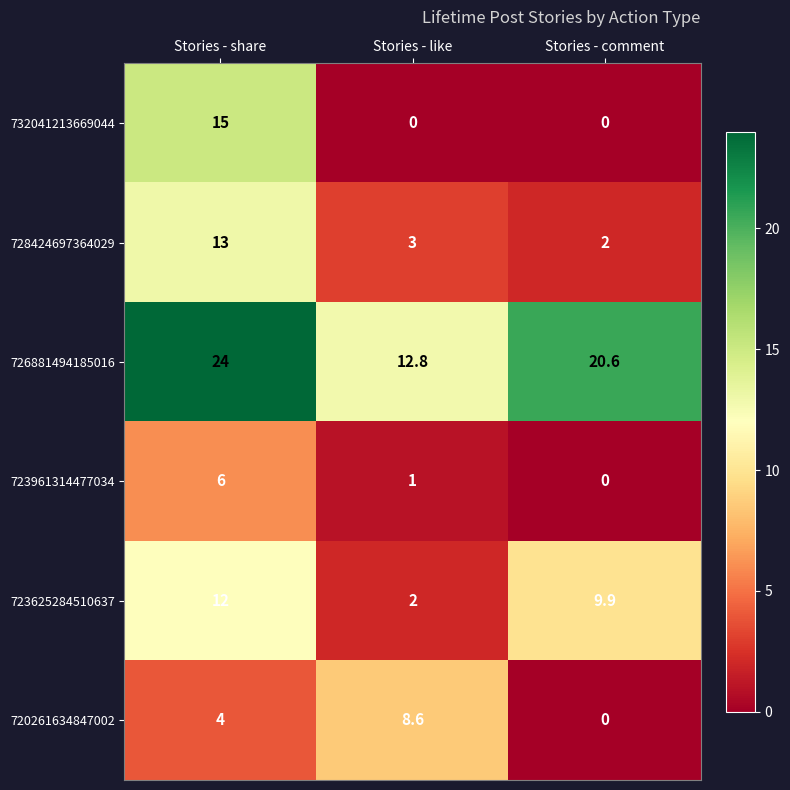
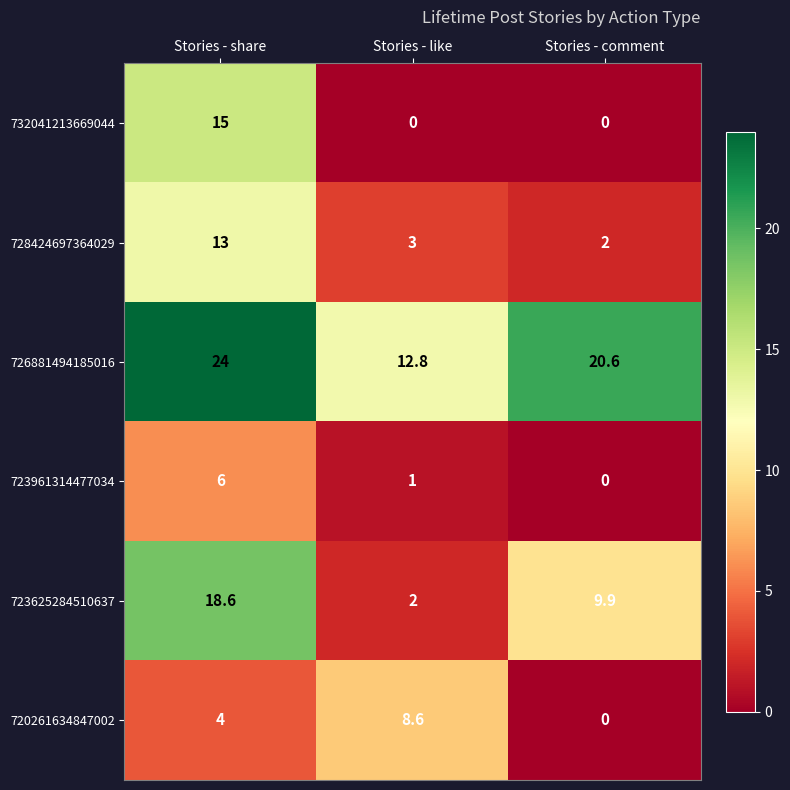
  {
    "732041213669044": {
      "Stories - share": 15,
      "Stories - like": 0,
      "Stories - comment": 0
    },
    "728424697364029": {
      "Stories - share": 13,
      "Stories - like": 3,
      "Stories - comment": 2
    },
    "726881494185016": {
      "Stories - share": 24,
      "Stories - like": 12.8,
      "Stories - comment": 20.6
    },
    "723961314477034": {
      "Stories - share": 6,
      "Stories - like": 1,
      "Stories - comment": 0
    },
    "723625284510637": {
-     "Stories - share": 12,
+     "Stories - share": 18.6,
      "Stories - like": 2,
      "Stories - comment": 9.9
    },
    "720261634847002": {
      "Stories - share": 4,
      "Stories - like": 8.6,
      "Stories - comment": 0
    }
  }
